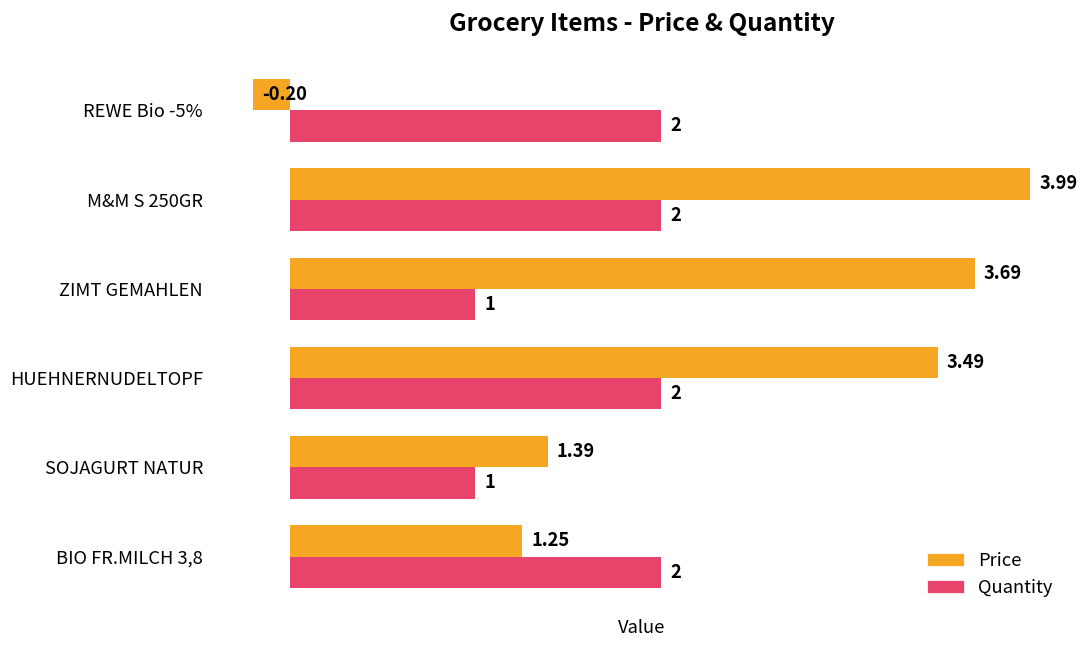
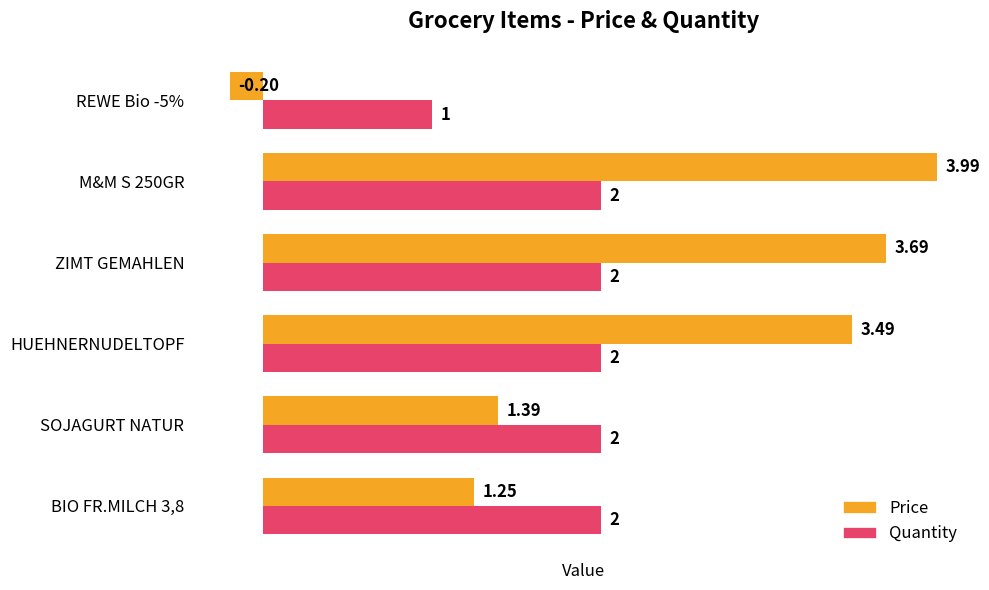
  {
    "Price": {
      "REWE Bio -5%": -0.20,
      "M&M S 250GR": 3.99,
      "ZIMT GEMAHLEN": 3.69,
      "HUEHNERNUDELTOPF": 3.49,
      "SOJAGURT NATUR": 1.39,
      "BIO FR.MILCH 3,8": 1.25
    },
    "Quantity": {
-     "REWE Bio -5%": 2,
+     "REWE Bio -5%": 1,
      "M&M S 250GR": 2,
-     "ZIMT GEMAHLEN": 1,
+     "ZIMT GEMAHLEN": 2,
      "HUEHNERNUDELTOPF": 2,
-     "SOJAGURT NATUR": 1,
+     "SOJAGURT NATUR": 2,
      "BIO FR.MILCH 3,8": 2
    }
  }
